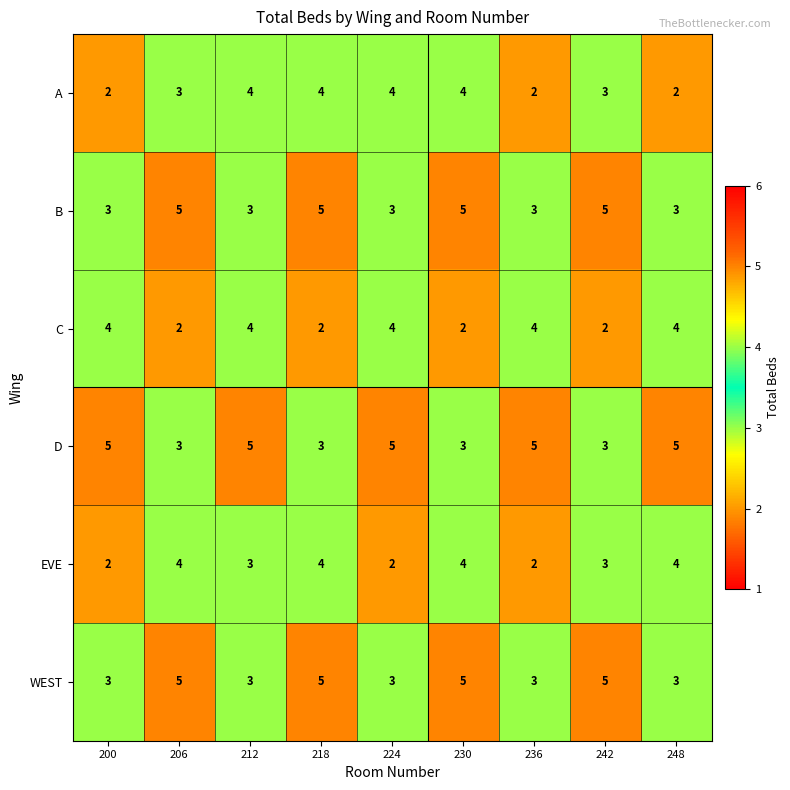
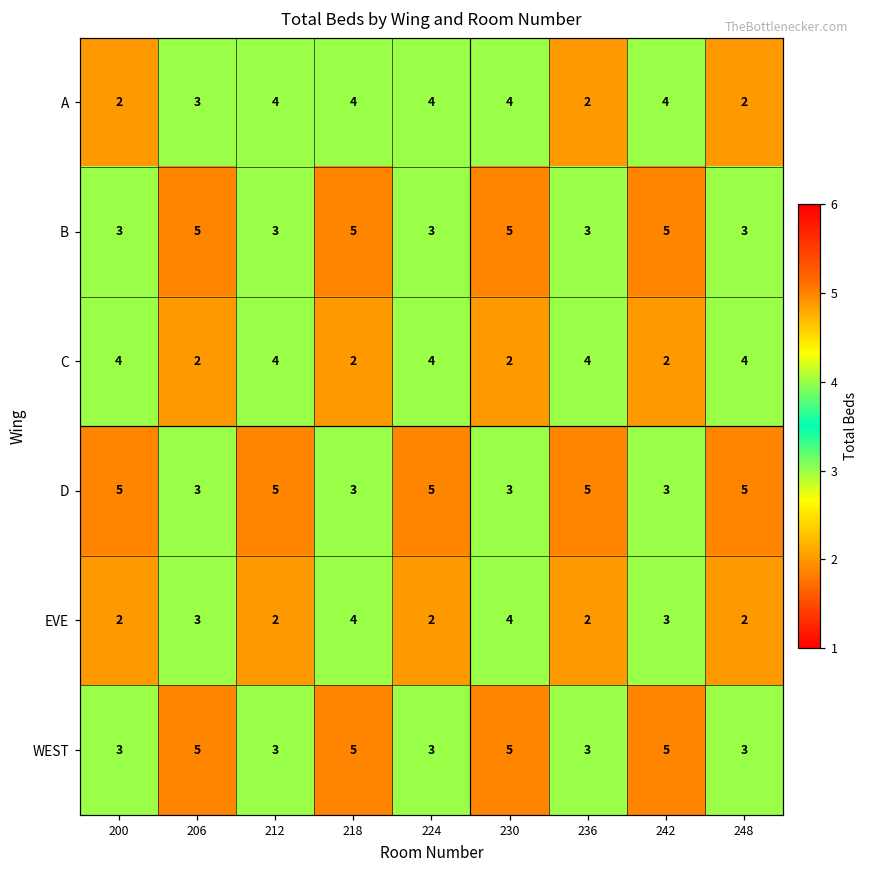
  {
    "A": {
      "200": 2,
      "206": 3,
      "212": 4,
      "218": 4,
      "224": 4,
      "230": 4,
      "236": 2,
-     "242": 3,
+     "242": 4,
      "248": 2
    },
    "B": {
      "200": 3,
      "206": 5,
      "212": 3,
      "218": 5,
      "224": 3,
      "230": 5,
      "236": 3,
      "242": 5,
      "248": 3
    },
    "C": {
      "200": 4,
      "206": 2,
      "212": 4,
      "218": 2,
      "224": 4,
      "230": 2,
      "236": 4,
      "242": 2,
      "248": 4
    },
    "D": {
      "200": 5,
      "206": 3,
      "212": 5,
      "218": 3,
      "224": 5,
      "230": 3,
      "236": 5,
      "242": 3,
      "248": 5
    },
    "EVE": {
      "200": 2,
-     "206": 4,
-     "212": 3,
+     "206": 3,
+     "212": 2,
      "218": 4,
      "224": 2,
      "230": 4,
      "236": 2,
      "242": 3,
-     "248": 4
+     "248": 2
    },
    "WEST": {
      "200": 3,
      "206": 5,
      "212": 3,
      "218": 5,
      "224": 3,
      "230": 5,
      "236": 3,
      "242": 5,
      "248": 3
    }
  }
